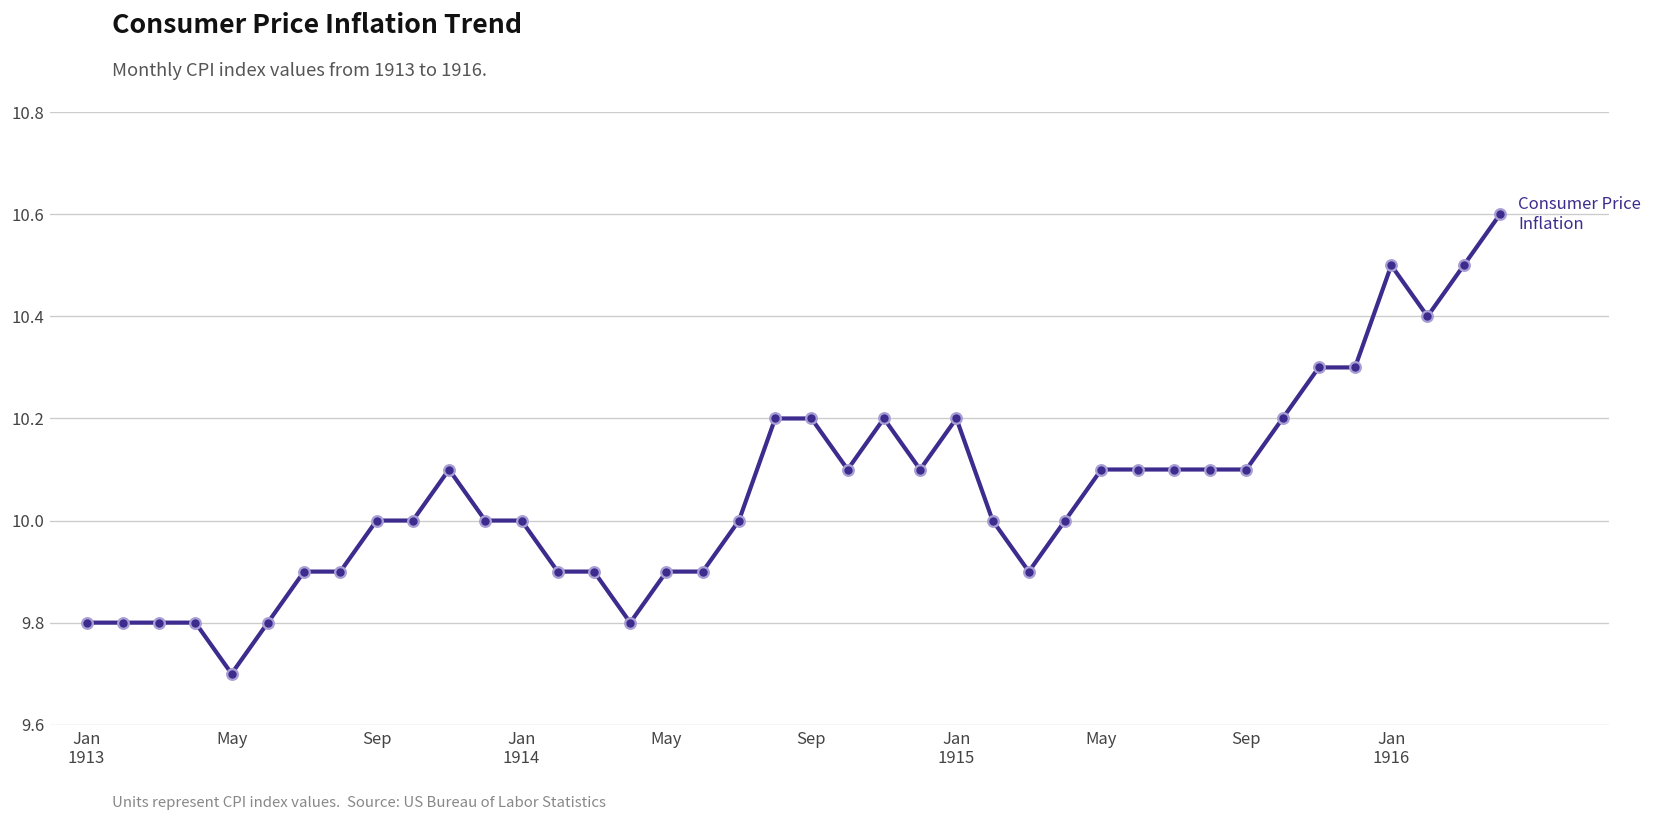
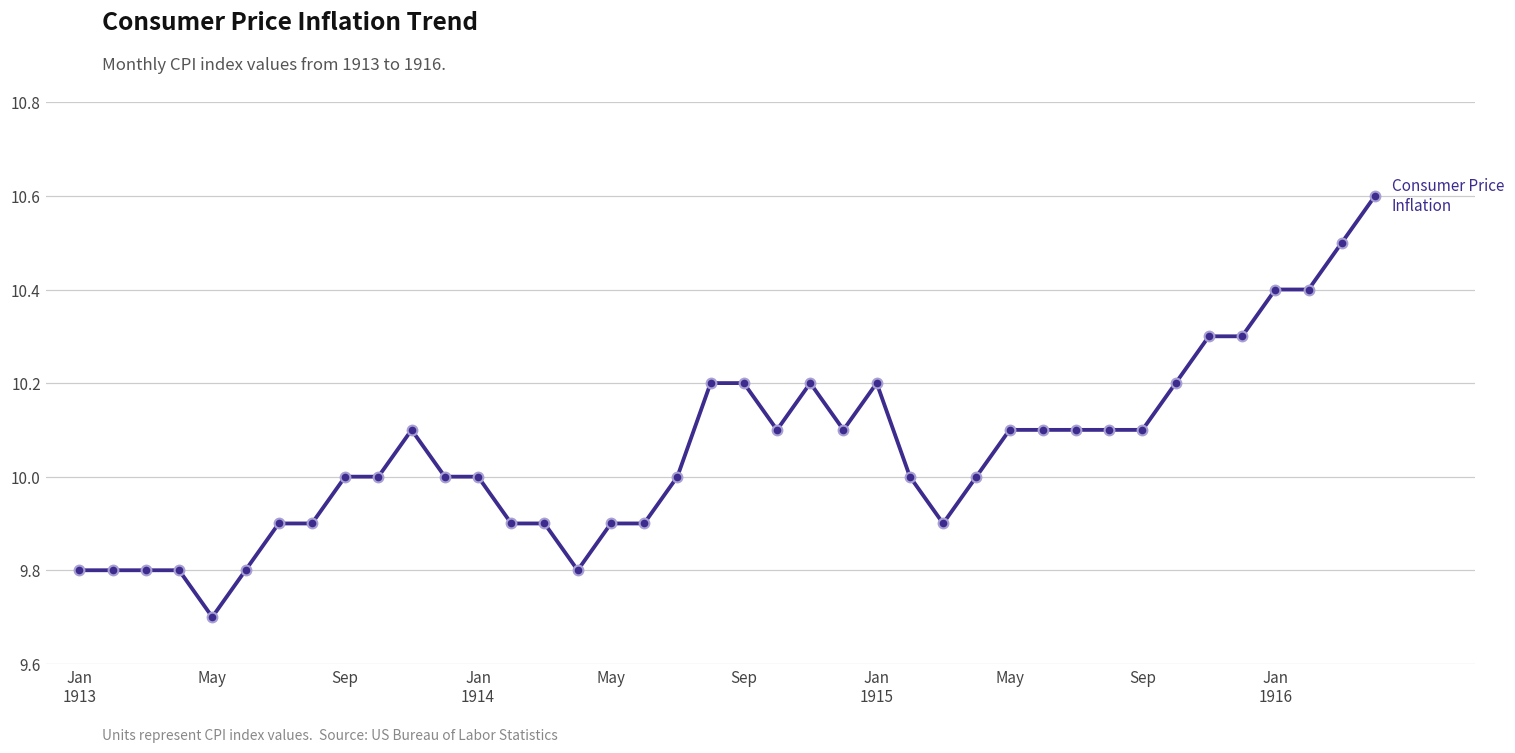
  {
    "Jan 1913": 9.8,
    "Jan 1914": 10.0,
    "Jan 1915": 10.2,
-   "Jan 1916": 10.5
+   "Jan 1916": 10.4
  }
